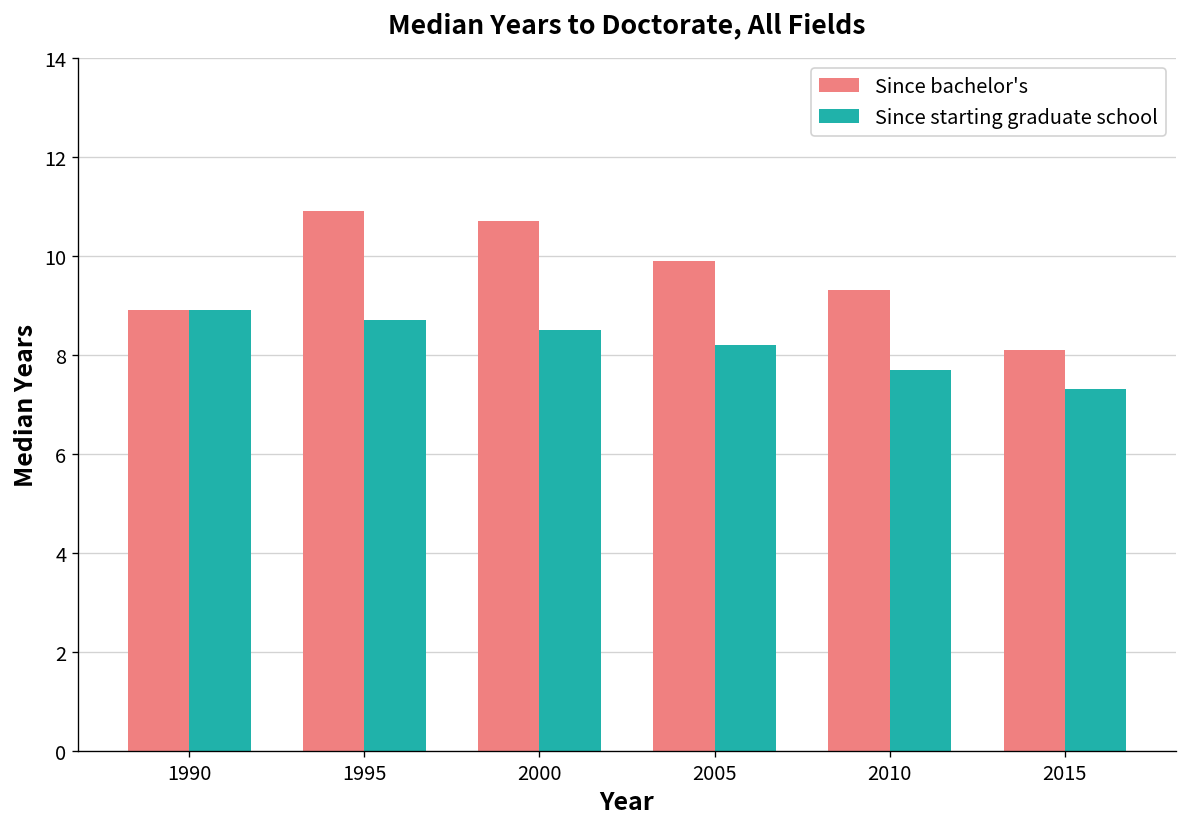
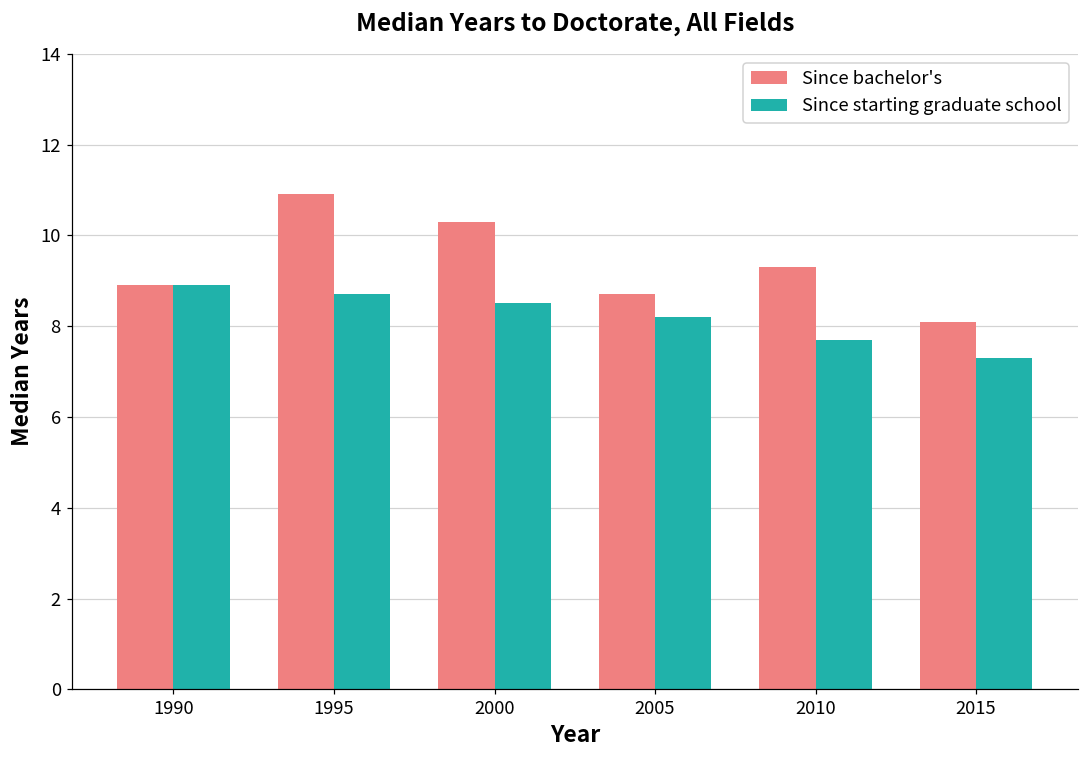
  {
    "Since bachelor's": {
      "1990": 8.9,
      "1995": 10.9,
-     "2000": 10.7,
-     "2005": 9.9,
+     "2000": 10.3,
+     "2005": 8.7,
      "2010": 9.3,
      "2015": 8.1
    },
    "Since starting graduate school": {
      "1990": 8.9,
      "1995": 8.7,
      "2000": 8.5,
      "2005": 8.2,
      "2010": 7.7,
      "2015": 7.3
    }
  }
